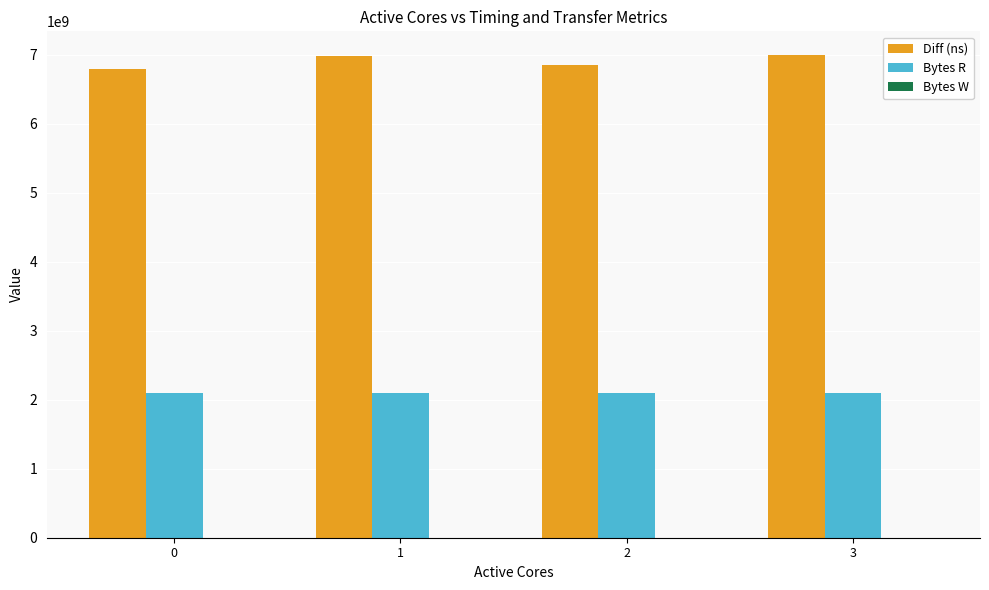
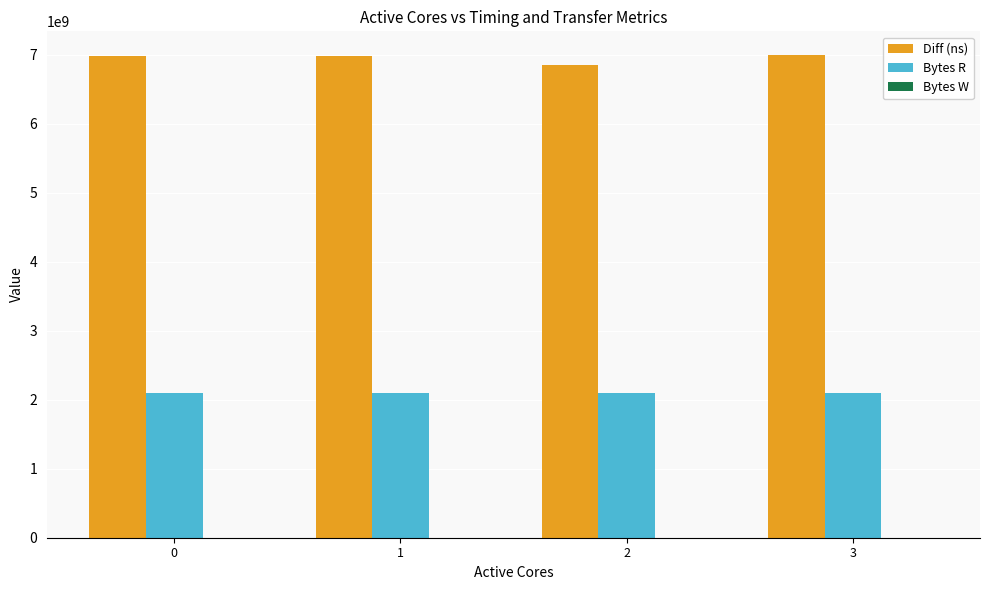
  {
    "Diff (ns)": {
-     "0": 6800000000,
+     "0": 7000000000,
      "1": 7000000000,
      "2": 6800000000,
      "3": 7000000000
    },
    "Bytes R": {
      "0": 2100000000,
      "1": 2100000000,
      "2": 2100000000,
      "3": 2100000000
    },
    "Bytes W": {
      "0": 0,
      "1": 0,
      "2": 0,
      "3": 0
    }
  }
